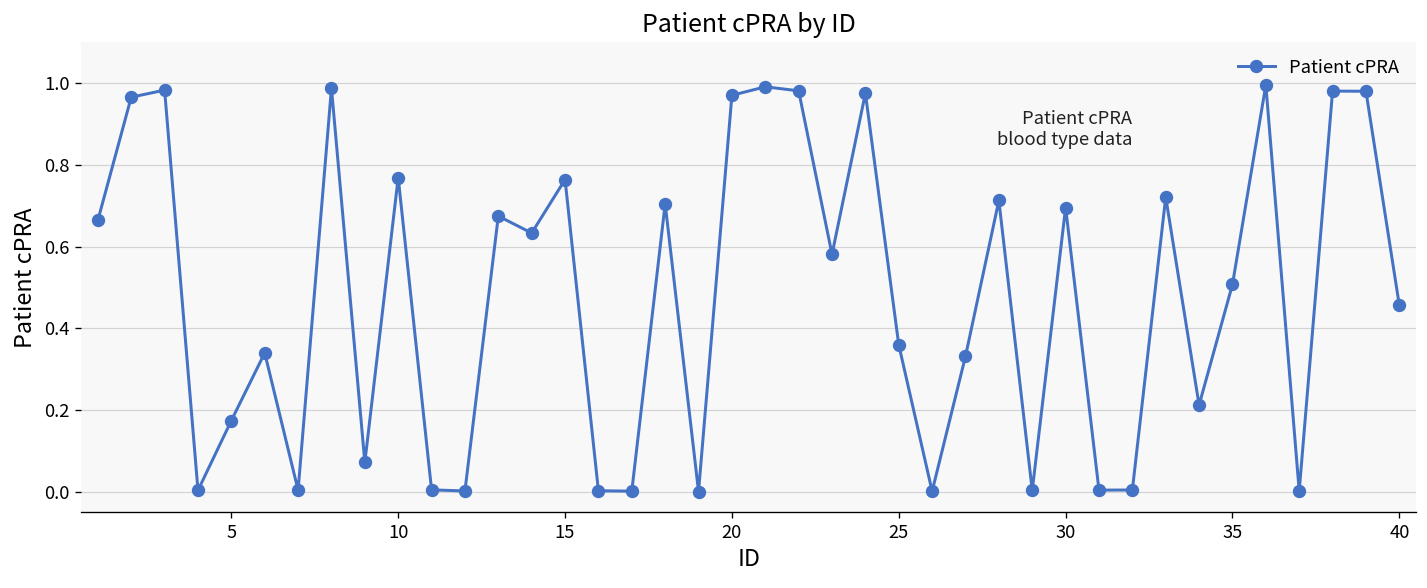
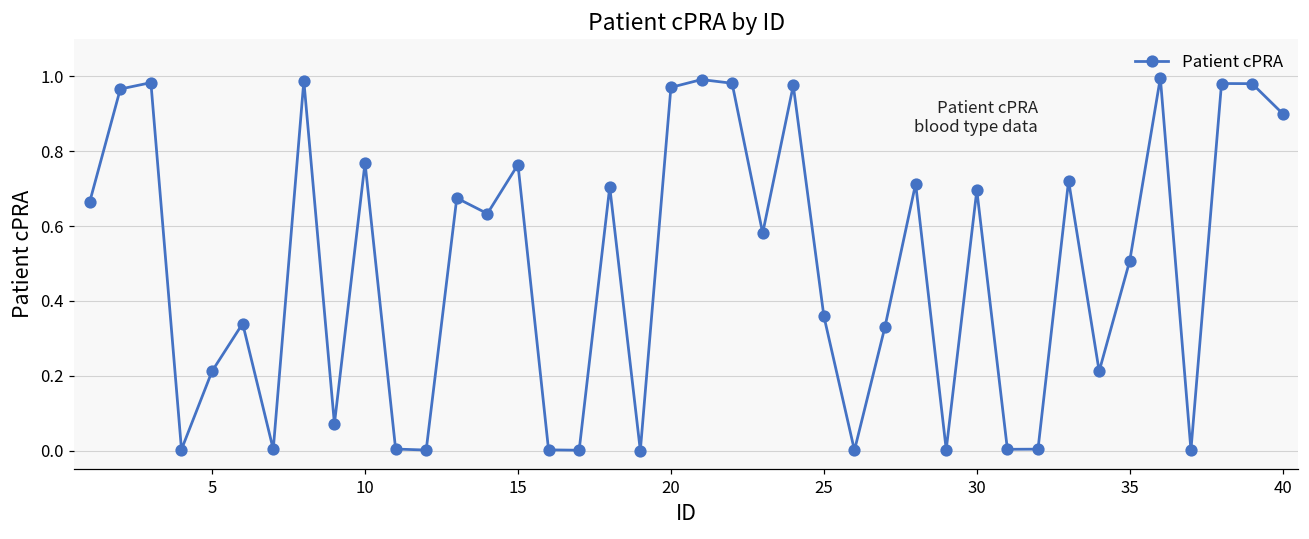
  {
-   "5": 0.17,
+   "5": 0.21,
    "10": 0.77,
    "15": 0.76,
    "20": 0.97,
    "25": 0.36,
    "30": 0.70,
    "35": 0.51,
-   "40": 0.46
+   "40": 0.90
  }
